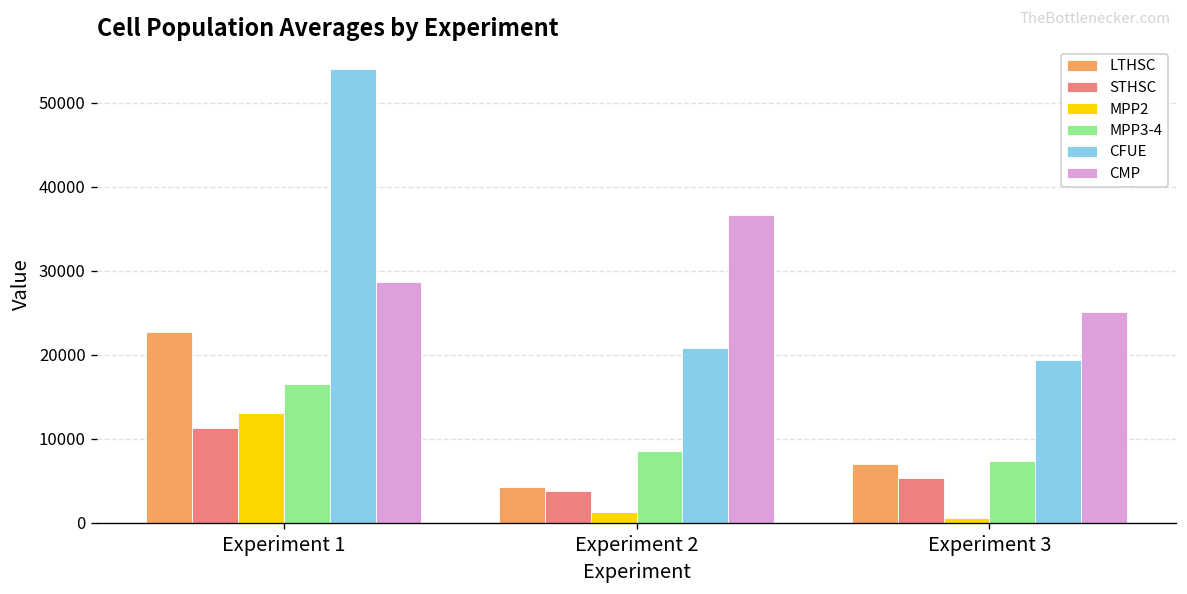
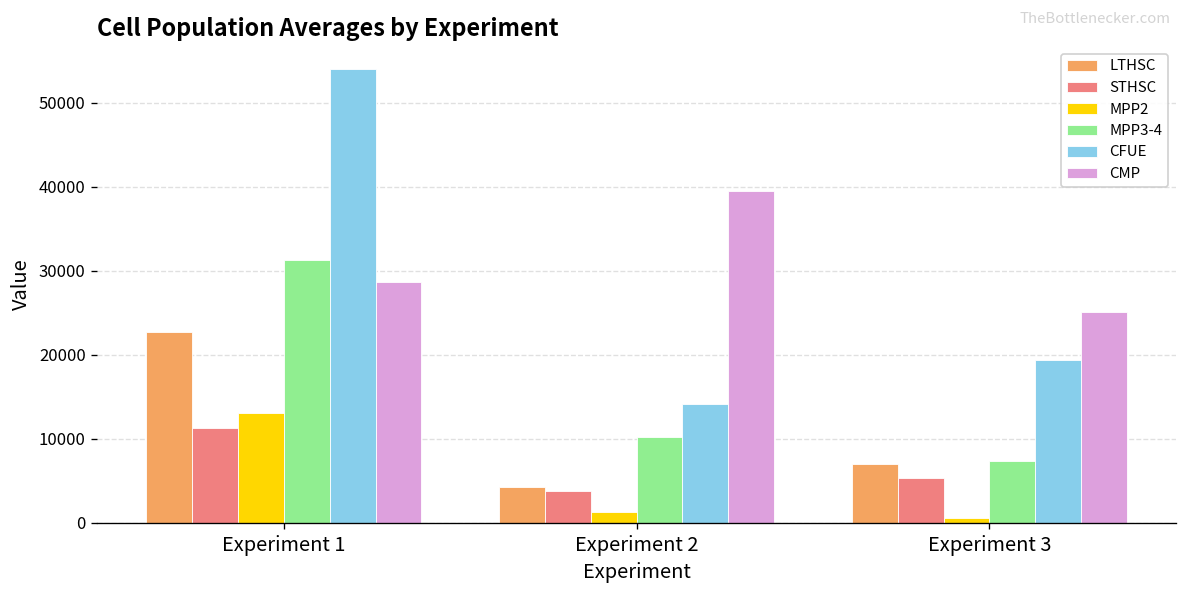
  {
    "MPP2": {
      "Experiment 1": 13000,
      "Experiment 2": 1000,
      "Experiment 3": 1000
    },
    "MPP3-4": {
-     "Experiment 1": 17000,
-     "Experiment 2": 9000,
+     "Experiment 1": 31000,
+     "Experiment 2": 10000,
      "Experiment 3": 7000
    },
    "CFUE": {
      "Experiment 1": 54000,
-     "Experiment 2": 21000,
+     "Experiment 2": 14000,
      "Experiment 3": 19000
    },
    "CMP": {
      "Experiment 1": 29000,
-     "Experiment 2": 37000,
+     "Experiment 2": 39000,
      "Experiment 3": 25000
    }
  }
